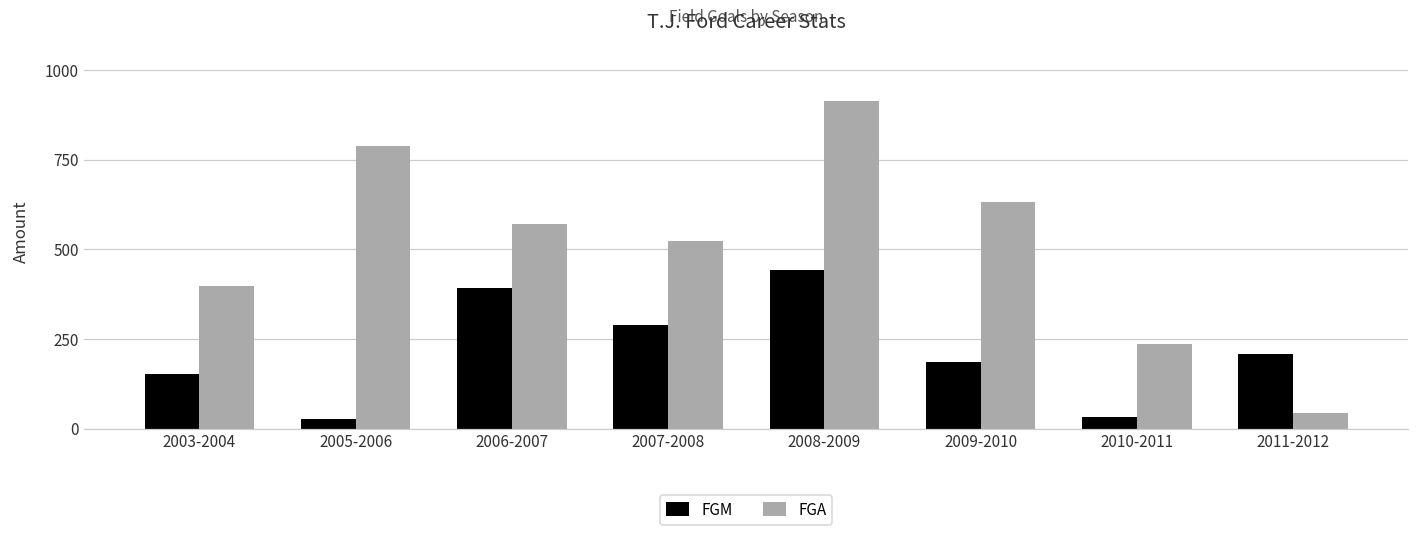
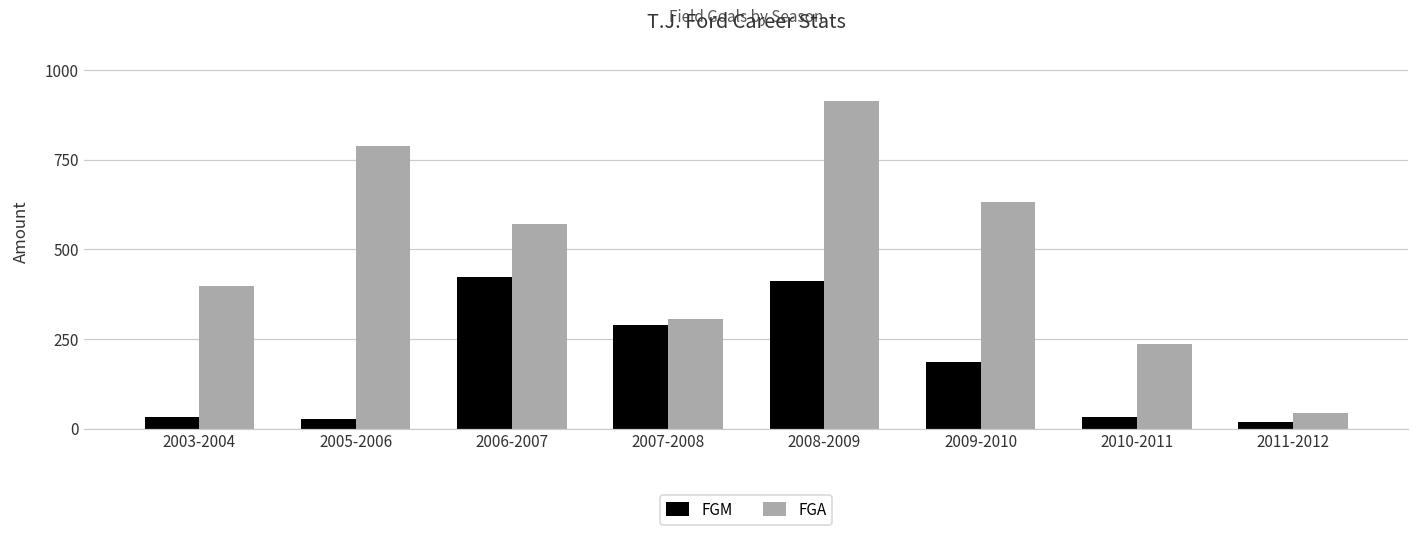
  {
    "FGM": {
-     "2003-2004": 150,
+     "2003-2004": 30,
      "2005-2006": 30,
-     "2006-2007": 390,
+     "2006-2007": 420,
      "2007-2008": 290,
-     "2008-2009": 440,
+     "2008-2009": 410,
      "2009-2010": 190,
      "2010-2011": 30,
-     "2011-2012": 210
+     "2011-2012": 20
    },
    "FGA": {
      "2003-2004": 400,
      "2005-2006": 790,
      "2006-2007": 570,
-     "2007-2008": 520,
+     "2007-2008": 310,
      "2008-2009": 910,
      "2009-2010": 630,
      "2010-2011": 240,
      "2011-2012": 40
    }
  }
